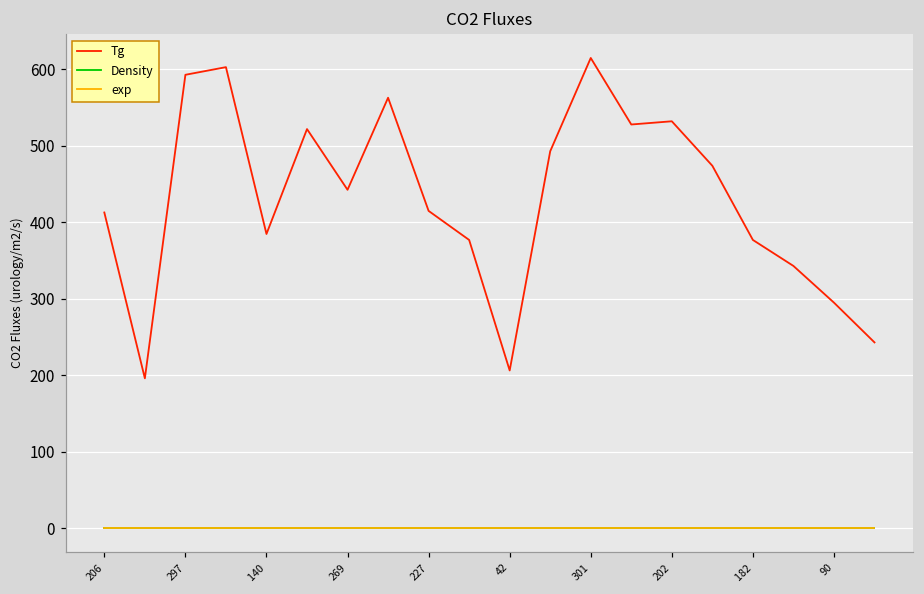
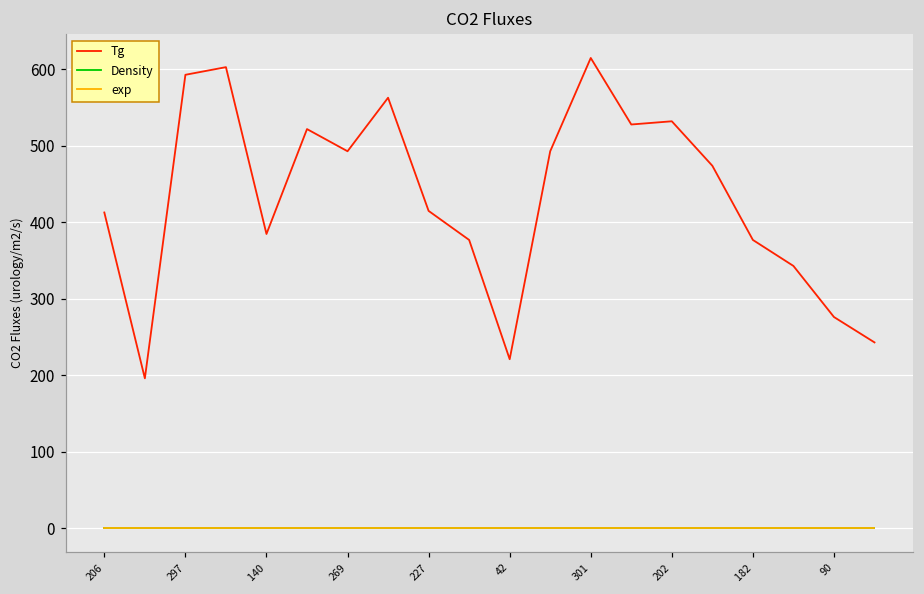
  {
    "Tg": {
      "206": 410,
      "297": 590,
      "140": 380,
-     "269": 440,
+     "269": 490,
      "227": 420,
-     "42": 210,
+     "42": 220,
      "301": 620,
      "202": 530,
      "182": 380,
-     "90": 300
+     "90": 280
    },
    "exp": {
      "206": 0,
      "297": 0,
      "140": 0,
      "269": 0,
      "227": 0,
      "42": 0,
      "301": 0,
      "202": 0,
      "182": 0,
      "90": 0
    }
  }
